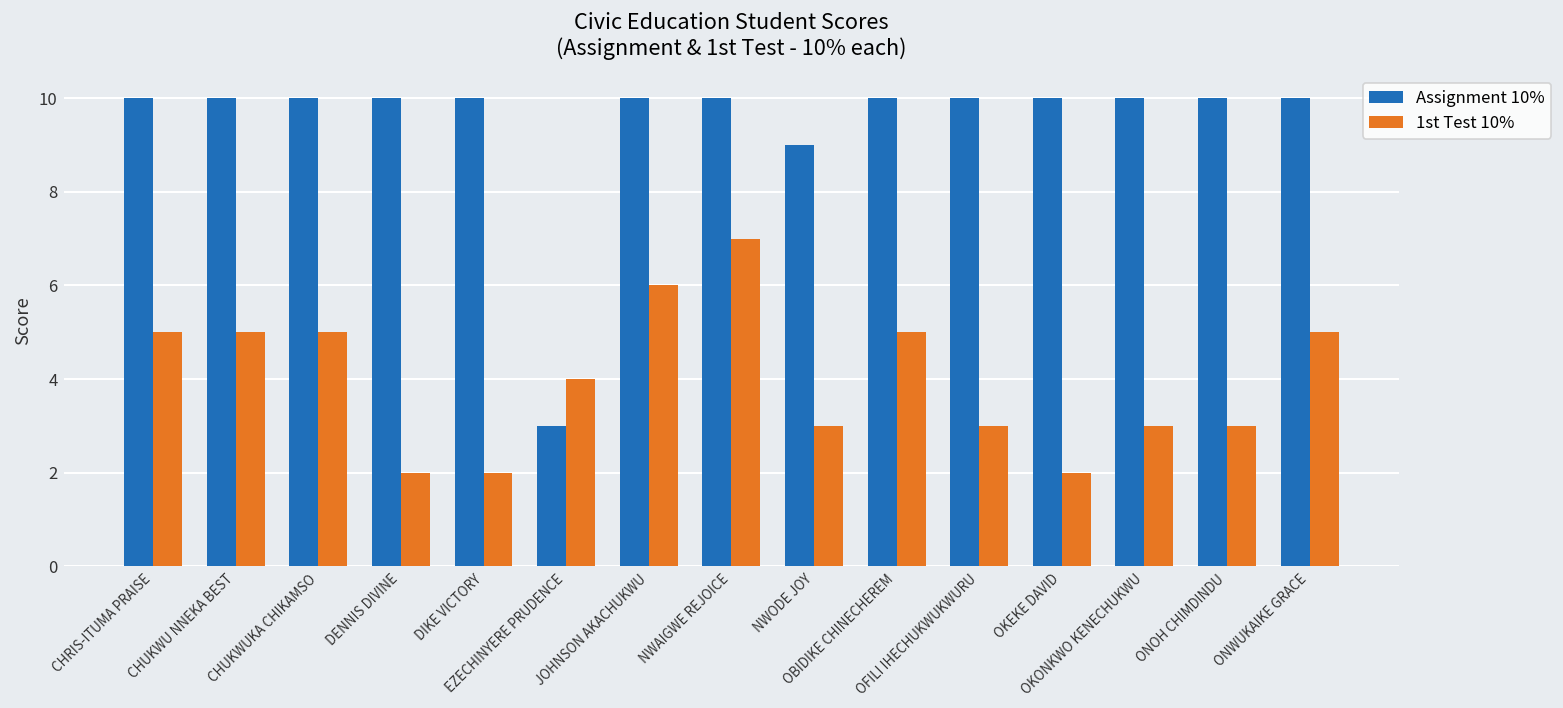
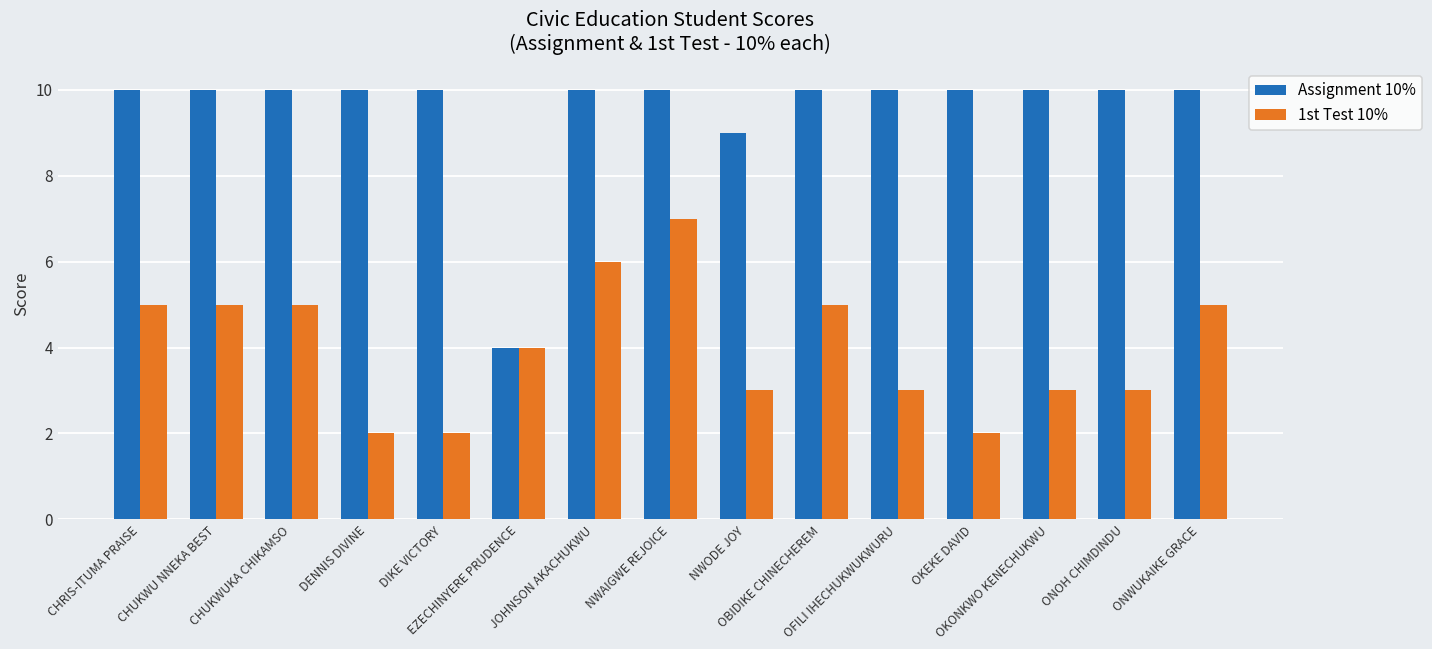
  {
    "Assignment 10%": {
      "CHRIS-ITUMA PRAISE": 10,
      "CHUKWU NNEKA BEST": 10,
      "CHUKWUKA CHIKAMSO": 10,
      "DENNIS DIVINE": 10,
      "DIKE VICTORY": 10,
-     "EZECHINYERE PRUDENCE": 3,
+     "EZECHINYERE PRUDENCE": 4,
      "JOHNSON AKACHUKWU": 10,
      "NWAIGWE REJOICE": 10,
      "NWODE JOY": 9,
      "OBIDIKE CHINECHEREM": 10,
      "OFILI IHECHUKWUKWURU": 10,
      "OKEKE DAVID": 10,
      "OKONKWO KENECHUKWU": 10,
      "ONOH CHIMDINDU": 10,
      "ONWUKAIKE GRACE": 10
    },
    "1st Test 10%": {
      "CHRIS-ITUMA PRAISE": 5,
      "CHUKWU NNEKA BEST": 5,
      "CHUKWUKA CHIKAMSO": 5,
      "DENNIS DIVINE": 2,
      "DIKE VICTORY": 2,
      "EZECHINYERE PRUDENCE": 4,
      "JOHNSON AKACHUKWU": 6,
      "NWAIGWE REJOICE": 7,
      "NWODE JOY": 3,
      "OBIDIKE CHINECHEREM": 5,
      "OFILI IHECHUKWUKWURU": 3,
      "OKEKE DAVID": 2,
      "OKONKWO KENECHUKWU": 3,
      "ONOH CHIMDINDU": 3,
      "ONWUKAIKE GRACE": 5
    }
  }
